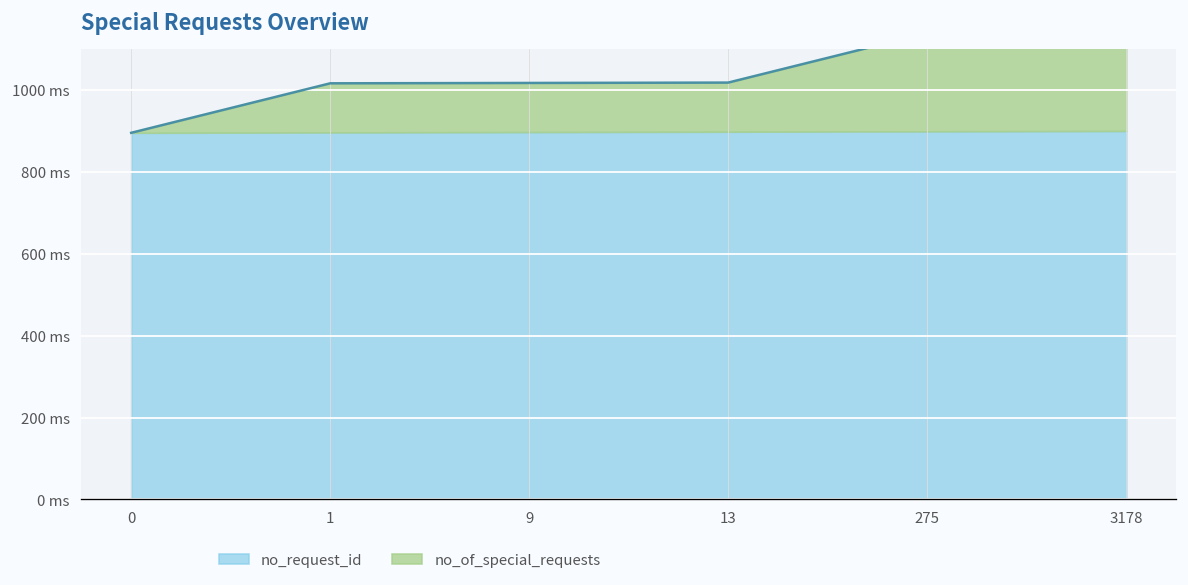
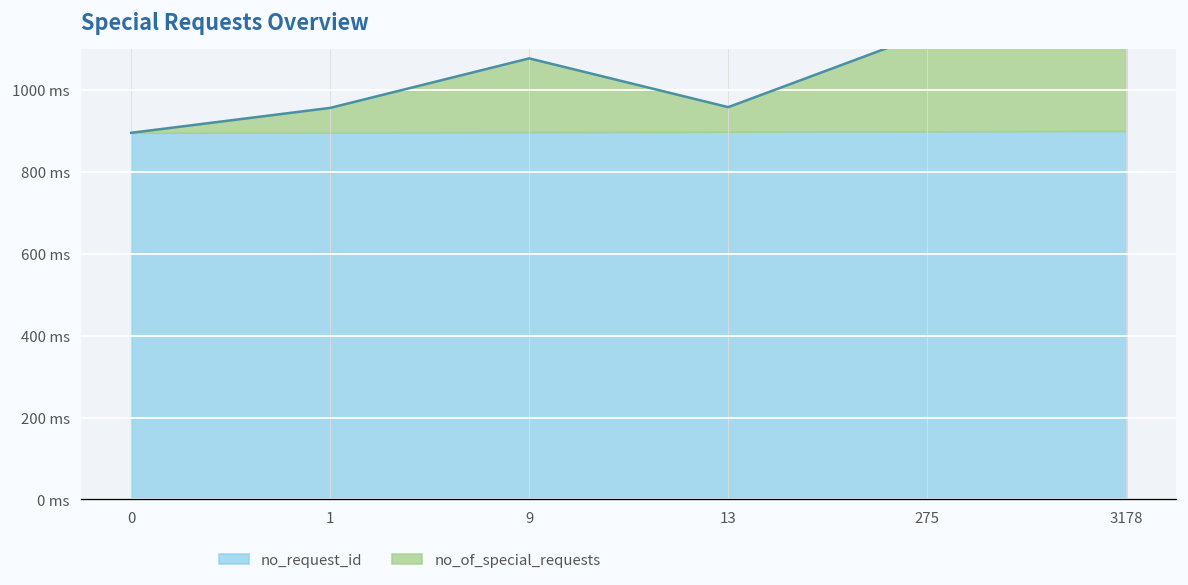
  {
    "no_request_id": {
      "1": "900 ms",
      "9": "900 ms",
      "13": "900 ms",
      "275": "900 ms",
      "3178": "900 ms"
    },
    "no_of_special_requests": {
-     "1": "120 ms",
-     "9": "120 ms",
-     "13": "120 ms"
+     "1": "60 ms",
+     "9": "180 ms",
+     "13": "60 ms"
    }
  }
